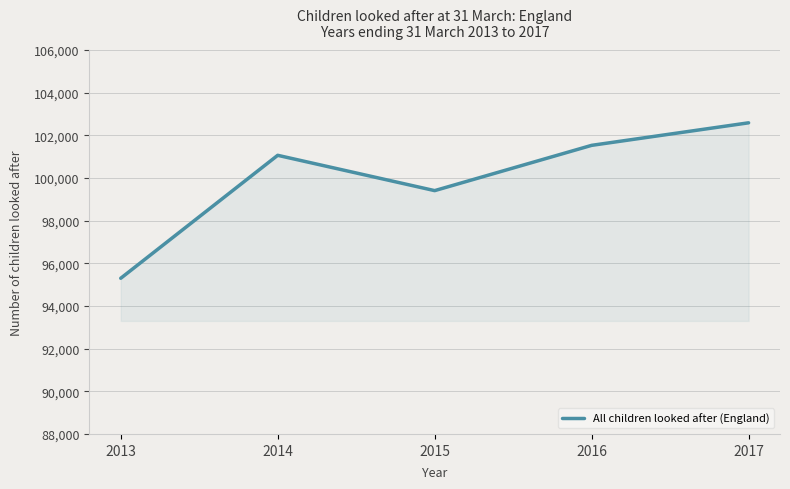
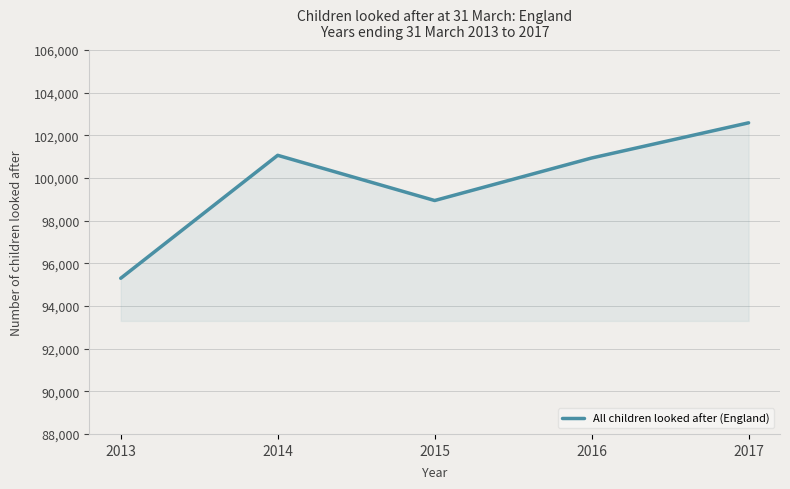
  {
    "2013": "95,300",
    "2014": "101,100",
-   "2015": "99,400",
-   "2016": "101,500",
+   "2015": "98,900",
+   "2016": "100,900",
    "2017": "102,600"
  }
